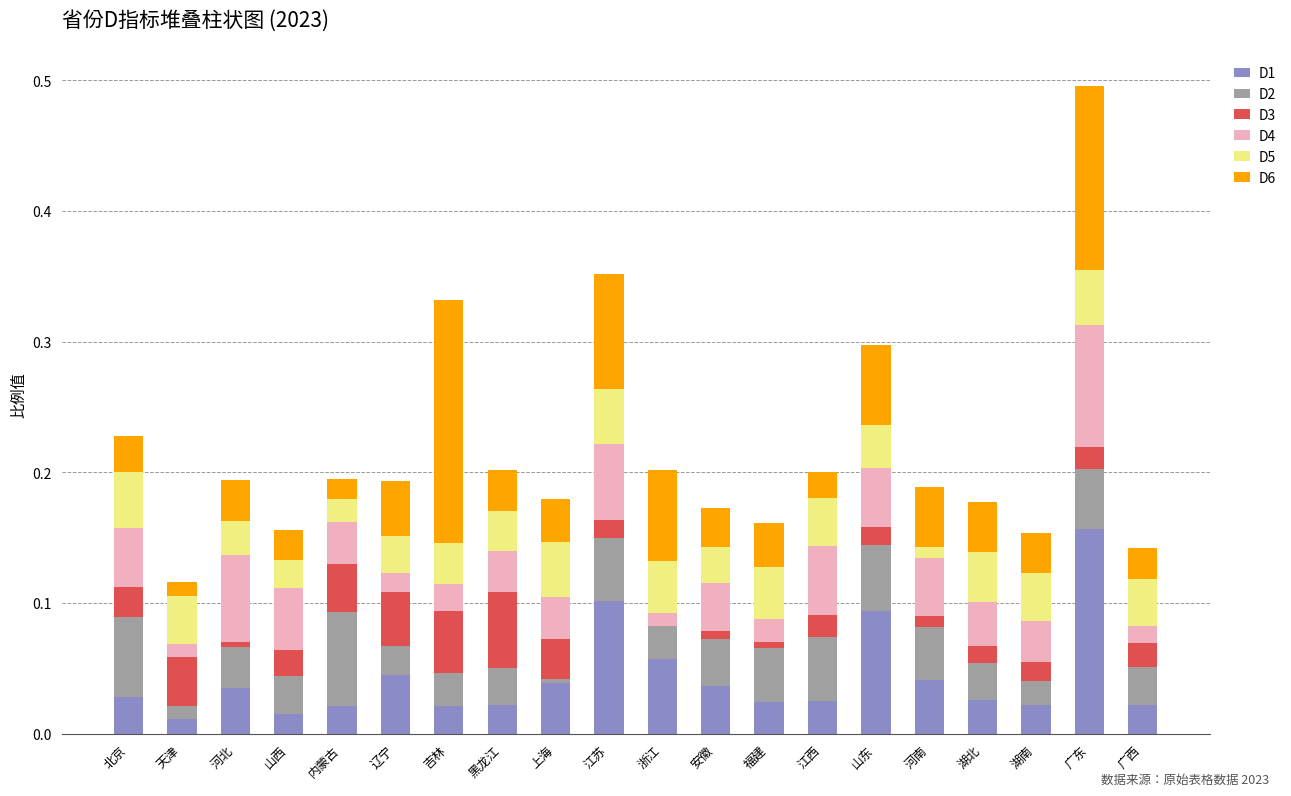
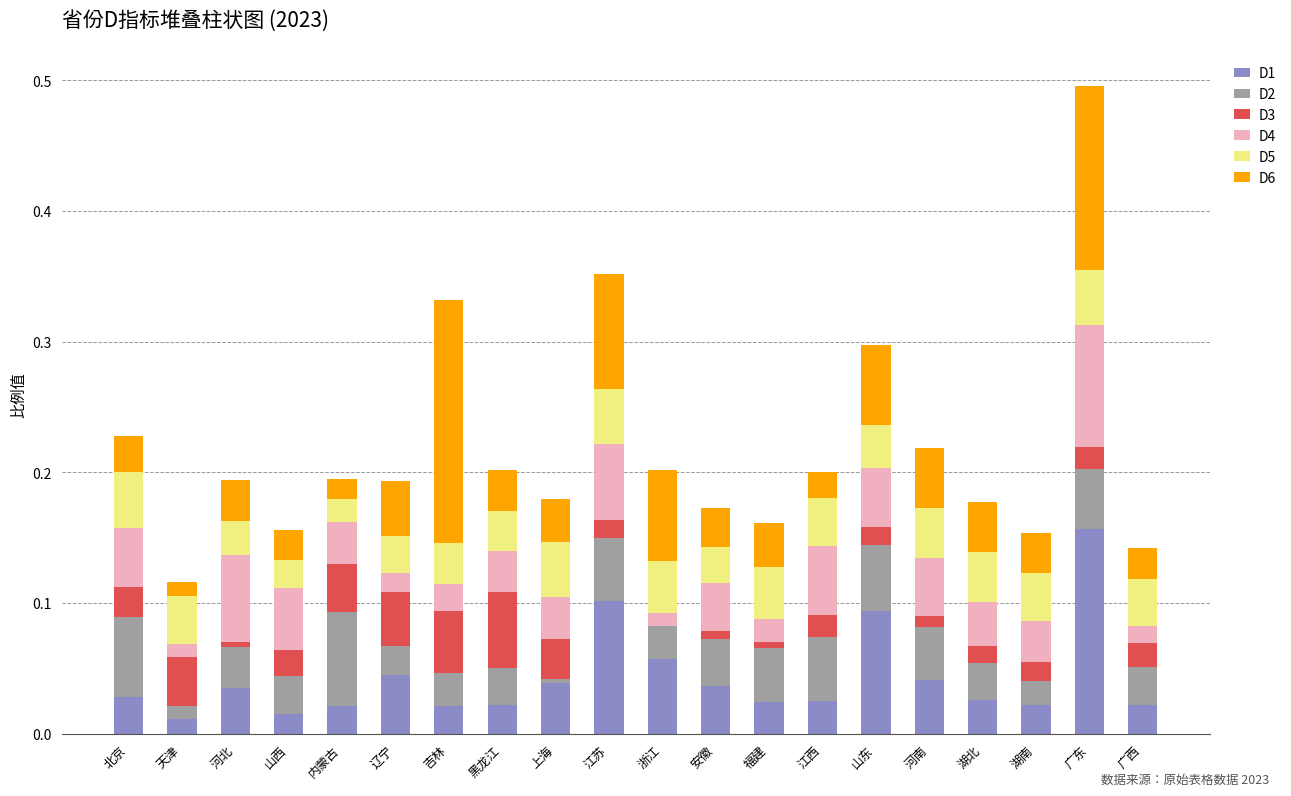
  {
    "D3": {
      "北京": 0.023,
      "天津": 0.037,
      "河北": 0.004,
      "山西": 0.020,
      "内蒙古": 0.037,
      "辽宁": 0.042,
      "吉林": 0.047,
      "黑龙江": 0.058,
      "上海": 0.030,
      "江苏": 0.013,
      "浙江": 0.000,
      "安徽": 0.006,
      "福建": 0.004,
      "江西": 0.017,
      "山东": 0.014,
      "河南": 0.008,
      "湖北": 0.013,
      "湖南": 0.015,
      "广东": 0.017,
      "广西": 0.019
    },
    "D4": {
      "北京": 0.045,
      "天津": 0.010,
      "河北": 0.066,
      "山西": 0.047,
      "内蒙古": 0.032,
      "辽宁": 0.014,
      "吉林": 0.021,
      "黑龙江": 0.032,
      "上海": 0.033,
      "江苏": 0.059,
      "浙江": 0.010,
      "安徽": 0.036,
      "福建": 0.018,
      "江西": 0.053,
      "山东": 0.045,
      "河南": 0.045,
      "湖北": 0.034,
      "湖南": 0.032,
      "广东": 0.093,
      "广西": 0.013
    },
    "D5": {
      "北京": 0.044,
      "天津": 0.037,
      "河北": 0.026,
      "山西": 0.022,
      "内蒙古": 0.017,
      "辽宁": 0.028,
      "吉林": 0.032,
      "黑龙江": 0.030,
      "上海": 0.042,
      "江苏": 0.042,
      "浙江": 0.040,
      "安徽": 0.027,
      "福建": 0.040,
      "江西": 0.037,
      "山东": 0.033,
-     "河南": 0.009,
+     "河南": 0.039,
      "湖北": 0.038,
      "湖南": 0.036,
      "广东": 0.042,
      "广西": 0.036
    },
    "D6": {
      "北京": 0.028,
      "天津": 0.010,
      "河北": 0.032,
      "山西": 0.023,
      "内蒙古": 0.015,
      "辽宁": 0.042,
      "吉林": 0.186,
      "黑龙江": 0.032,
      "上海": 0.032,
      "江苏": 0.088,
      "浙江": 0.069,
      "安徽": 0.030,
      "福建": 0.034,
      "江西": 0.020,
      "山东": 0.061,
      "河南": 0.046,
      "湖北": 0.039,
      "湖南": 0.031,
      "广东": 0.141,
      "广西": 0.024
    }
  }
